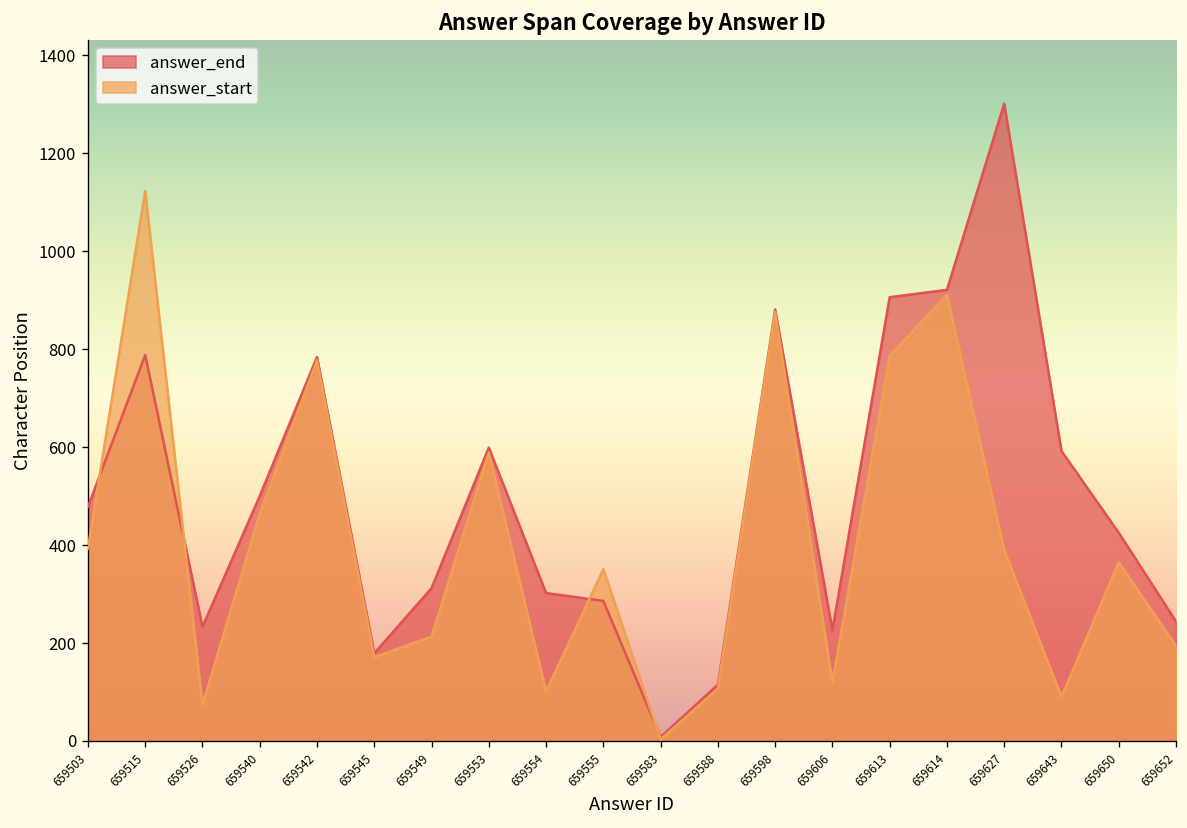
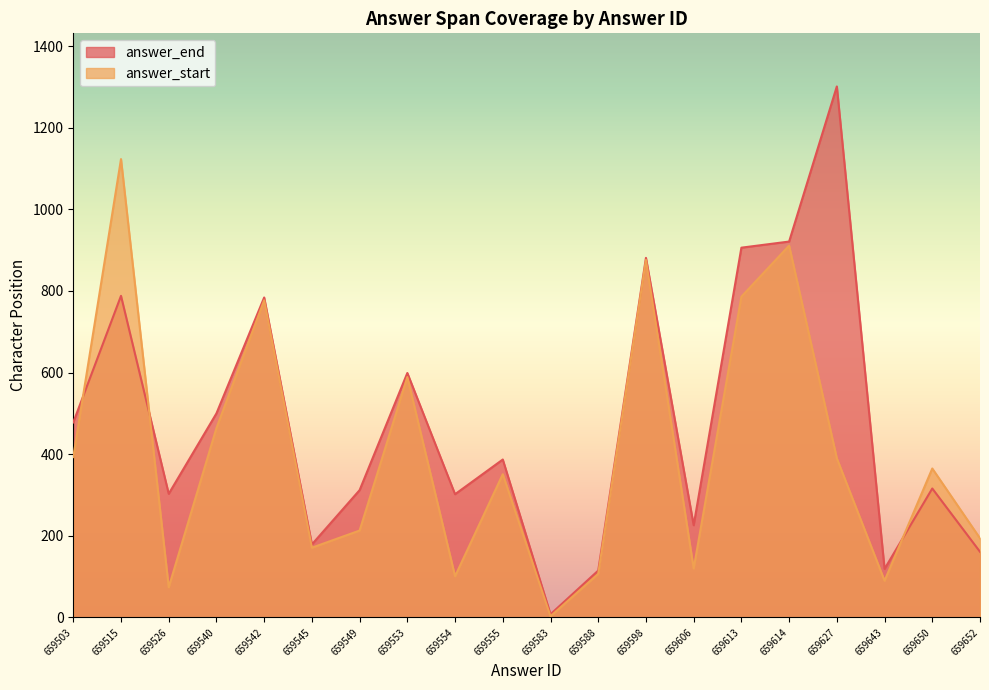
  {
    "answer_end": {
      "659503": 480,
      "659515": 790,
-     "659526": 230,
+     "659526": 300,
      "659540": 500,
      "659542": 780,
      "659545": 180,
      "659549": 310,
      "659553": 600,
      "659554": 300,
-     "659555": 290,
+     "659555": 390,
      "659588": 120,
      "659606": 230,
      "659613": 910,
      "659614": 920,
      "659627": 1300,
-     "659643": 590,
-     "659650": 430,
-     "659652": 240
+     "659643": 120,
+     "659650": 320,
+     "659652": 160
    },
    "answer_start": {
      "659503": 390,
      "659515": 1120,
      "659526": 70,
      "659540": 460,
      "659542": 780,
      "659545": 170,
      "659549": 210,
      "659553": 590,
      "659554": 100,
      "659555": 350,
      "659588": 110,
      "659606": 120,
      "659613": 790,
      "659614": 910,
      "659627": 390,
      "659643": 90,
      "659650": 370,
      "659652": 190
    }
  }
